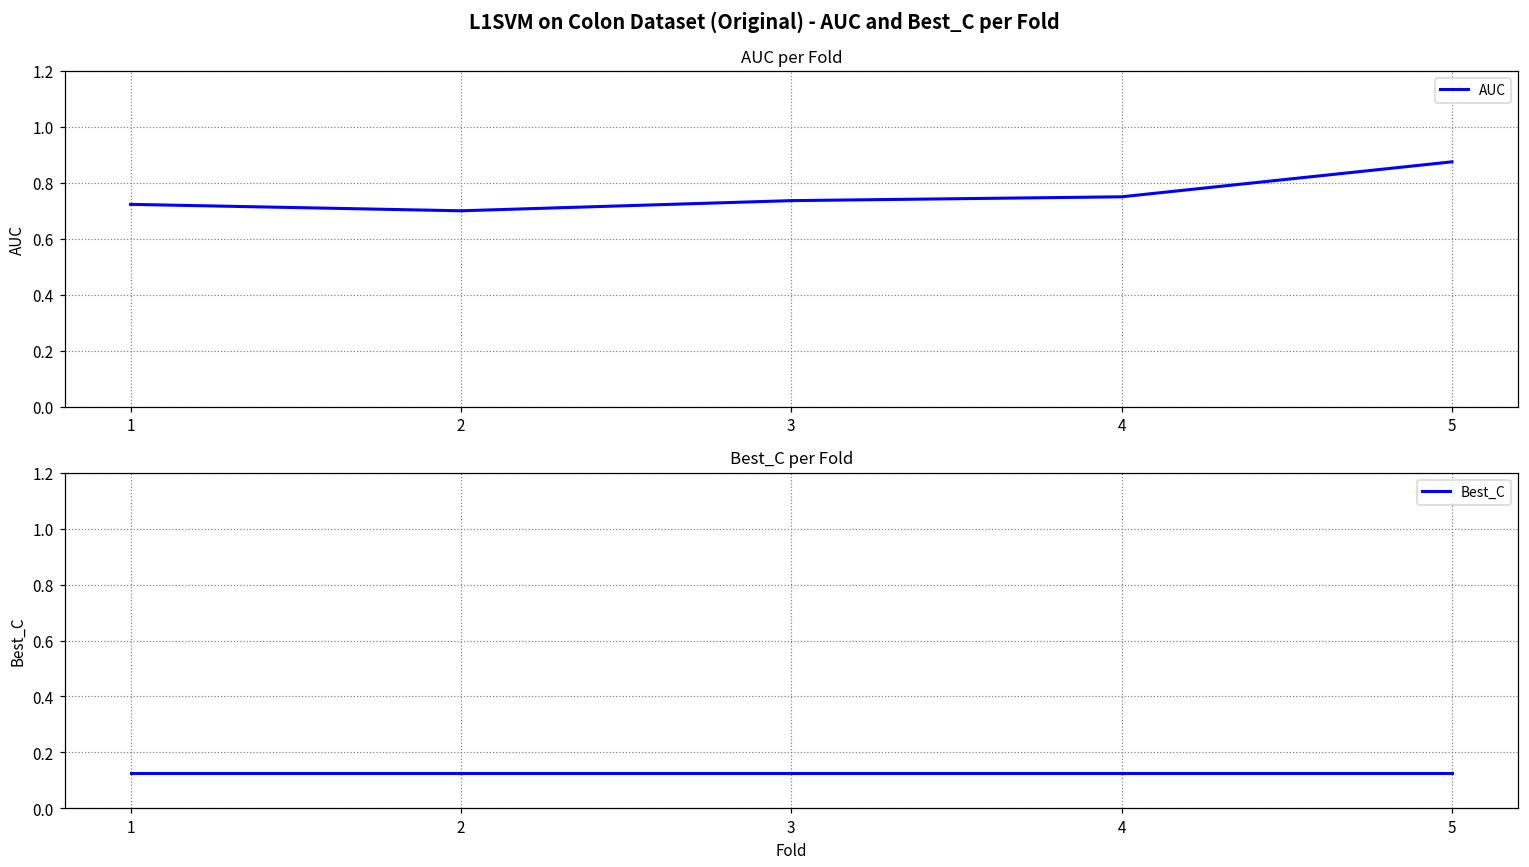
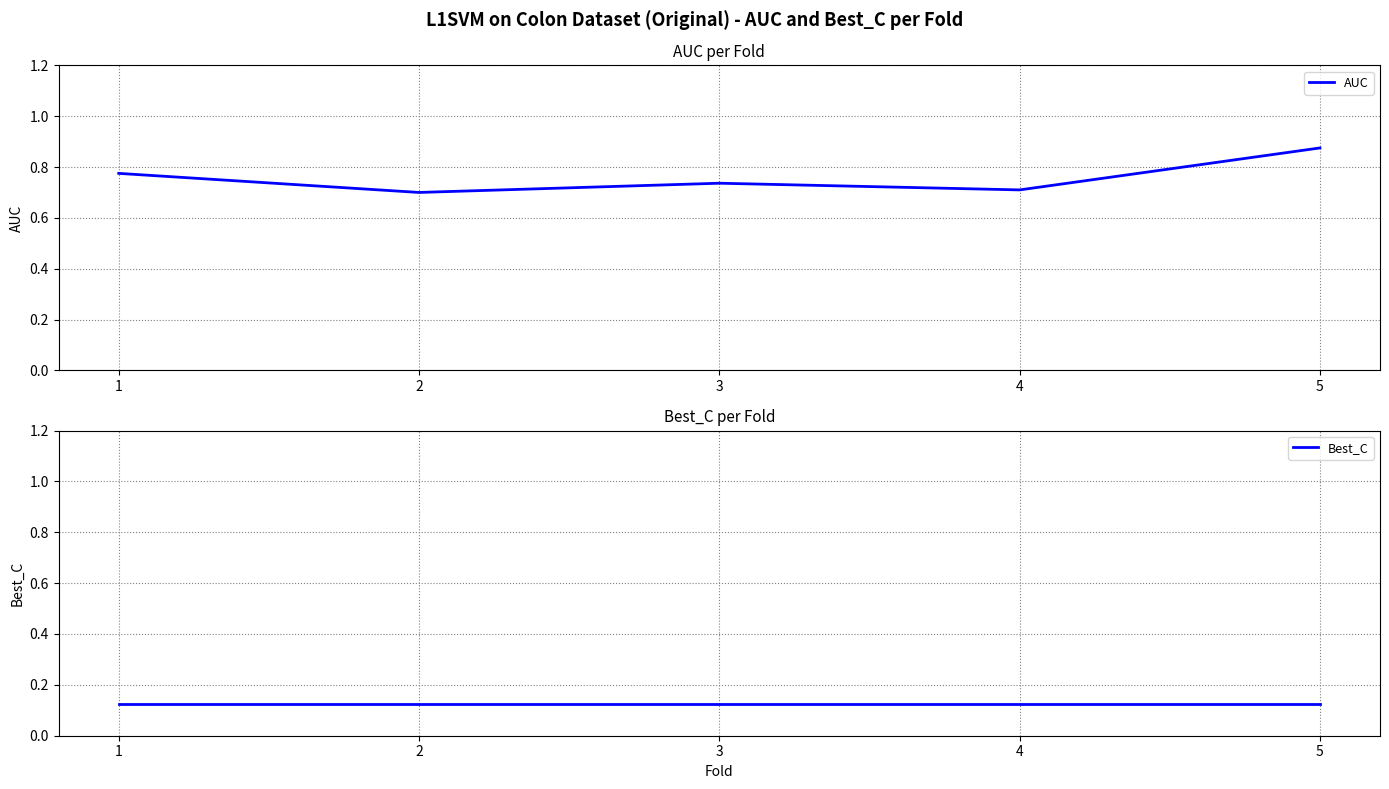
  {
    "AUC per Fold": {
-     "1": 0.72,
+     "1": 0.78,
      "2": 0.70,
      "3": 0.74,
-     "4": 0.75,
+     "4": 0.71,
      "5": 0.88
    },
    "Best_C per Fold": {
      "1": 0.13,
      "2": 0.13,
      "3": 0.13,
      "4": 0.13,
      "5": 0.13
    }
  }
